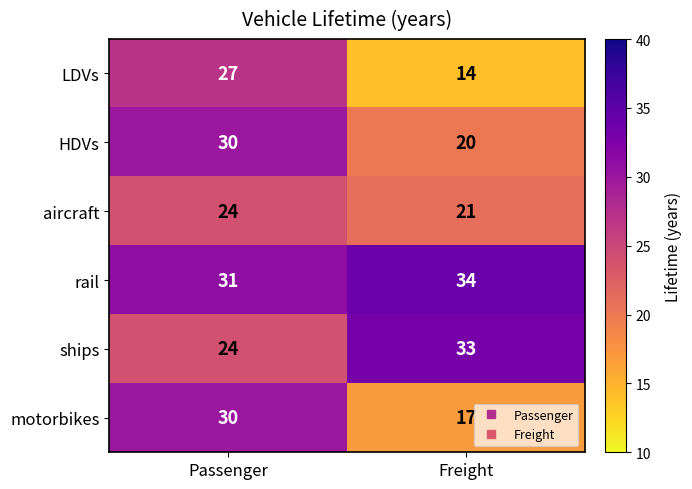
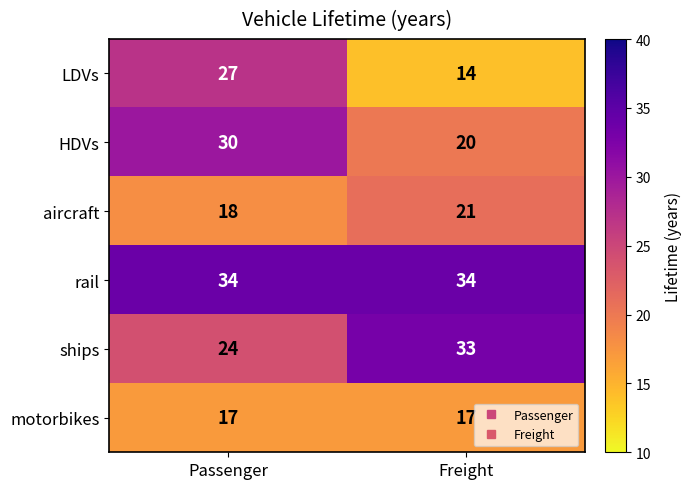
  {
    "LDVs": {
      "Passenger": 27,
      "Freight": 14
    },
    "HDVs": {
      "Passenger": 30,
      "Freight": 20
    },
    "aircraft": {
-     "Passenger": 24,
+     "Passenger": 18,
      "Freight": 21
    },
    "rail": {
-     "Passenger": 31,
+     "Passenger": 34,
      "Freight": 34
    },
    "ships": {
      "Passenger": 24,
      "Freight": 33
    },
    "motorbikes": {
-     "Passenger": 30
+     "Passenger": 17
    }
  }
